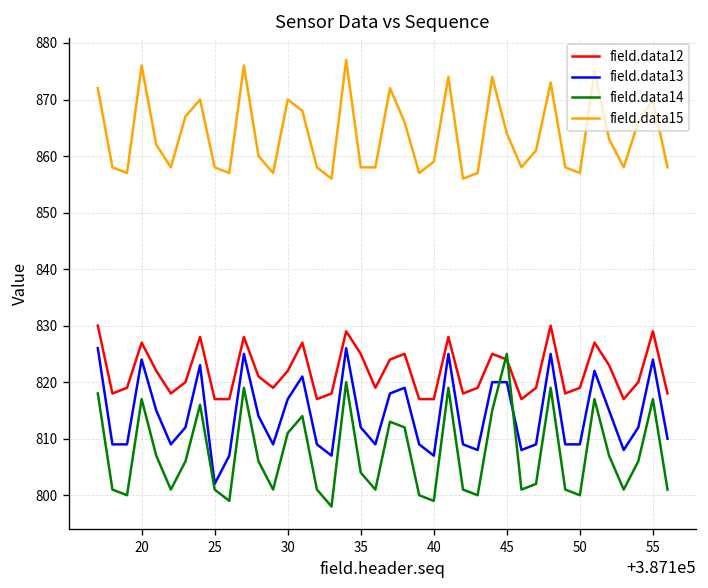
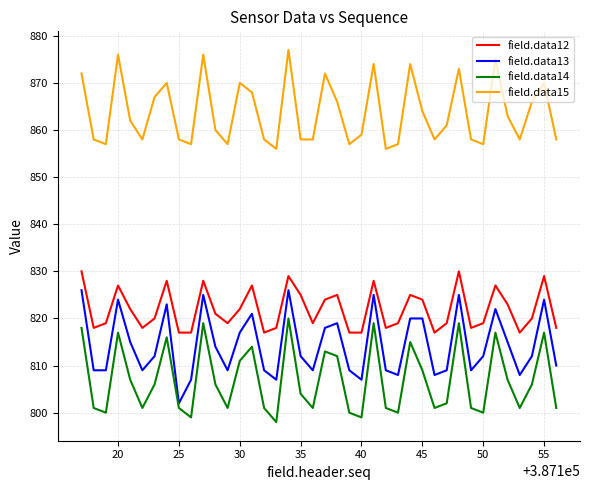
  {
    "field.data12": {
      "20": 827,
      "25": 817,
      "30": 822,
      "35": 825,
      "40": 817,
      "45": 824,
      "50": 819,
      "55": 829
    },
    "field.data13": {
      "20": 824,
      "25": 802,
      "30": 817,
      "35": 812,
      "40": 807,
      "45": 820,
-     "50": 809,
+     "50": 812,
      "55": 824
    },
    "field.data14": {
      "20": 817,
      "25": 801,
      "30": 811,
      "35": 804,
      "40": 799,
-     "45": 825,
+     "45": 809,
      "50": 800,
      "55": 817
    },
    "field.data15": {
      "20": 876,
      "25": 858,
      "30": 870,
      "35": 858,
      "40": 859,
      "45": 864,
      "50": 857
    }
  }
